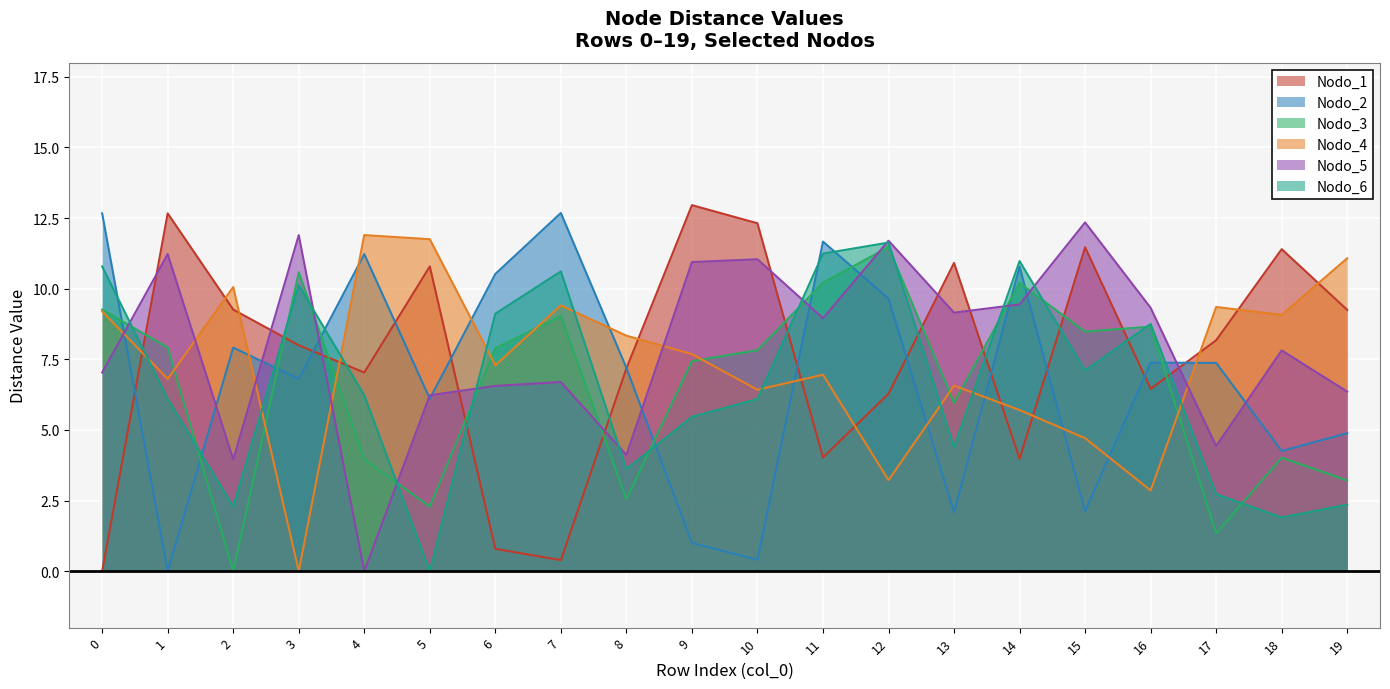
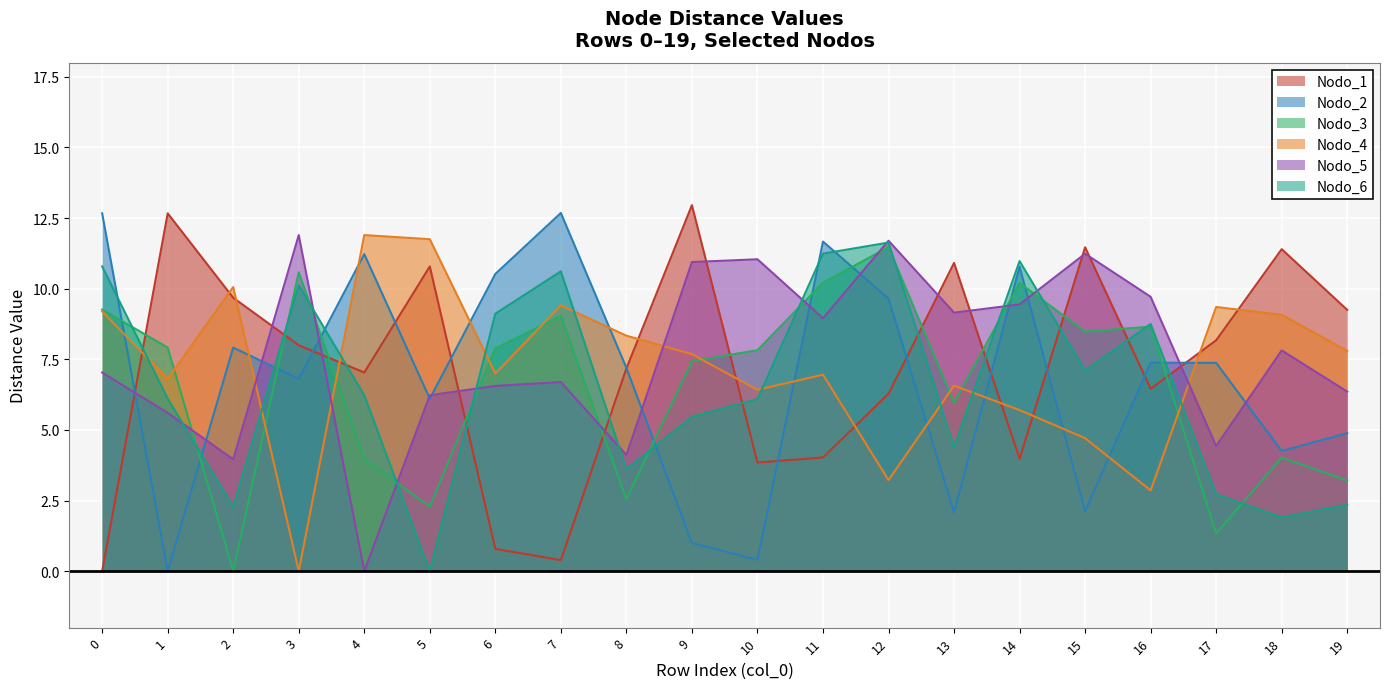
  {
    "Nodo_1": {
      "0": 0.0,
      "1": 12.7,
-     "2": 9.3,
+     "2": 9.7,
      "3": 8.0,
      "4": 7.0,
      "5": 10.8,
      "6": 0.8,
      "7": 0.4,
      "9": 13.0,
-     "10": 12.3,
+     "10": 3.8,
      "11": 4.0,
      "12": 6.3,
      "13": 10.9,
      "14": 4.0,
      "15": 11.5,
      "16": 6.5,
      "17": 8.2,
      "18": 11.4,
      "19": 9.2
    },
    "Nodo_4": {
      "1": 6.8,
      "2": 10.1,
      "3": 0.0,
      "4": 11.9,
      "5": 11.7,
-     "6": 7.3,
+     "6": 7.0,
      "7": 9.4,
      "8": 8.3,
      "9": 7.7,
      "10": 6.4,
      "11": 7.0,
      "12": 3.2,
      "13": 6.6,
      "14": 5.7,
      "15": 4.7,
      "16": 2.9,
      "17": 9.4,
      "18": 9.1,
-     "19": 11.1
+     "19": 7.8
    },
    "Nodo_5": {
      "0": 7.0,
-     "1": 11.2,
+     "1": 5.6,
      "2": 4.0,
      "3": 11.9,
      "4": 0.0,
      "5": 6.2,
      "6": 6.6,
      "7": 6.7,
      "8": 4.1,
      "9": 10.9,
      "10": 11.0,
      "11": 9.0,
      "13": 9.1,
      "14": 9.4,
-     "15": 12.3,
-     "16": 9.3,
+     "15": 11.2,
+     "16": 9.7,
      "17": 4.4,
      "18": 7.8,
      "19": 6.4
    }
  }
